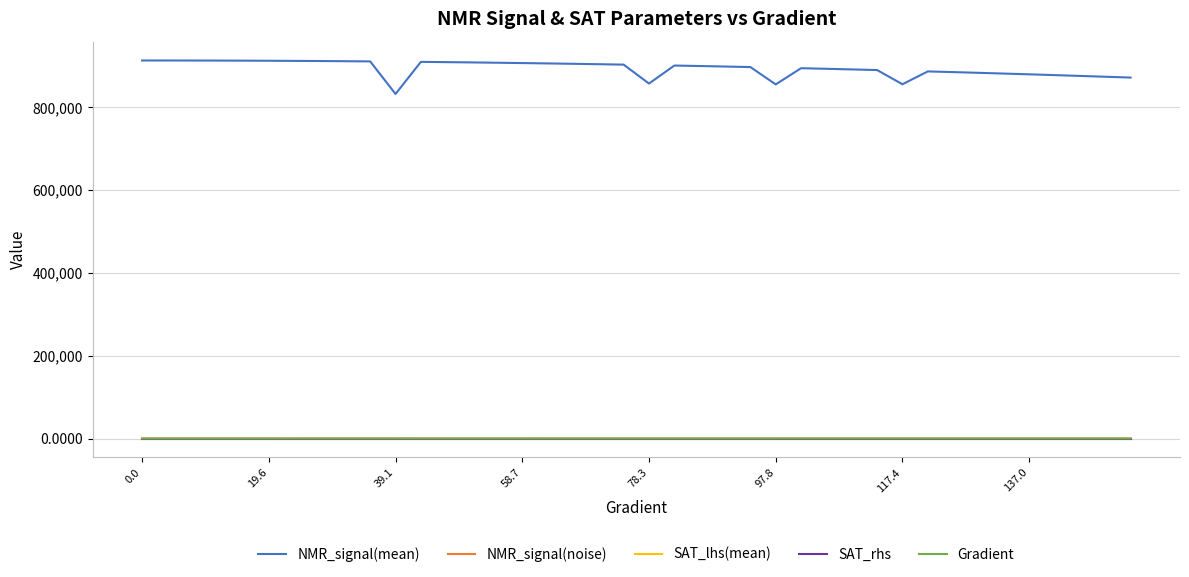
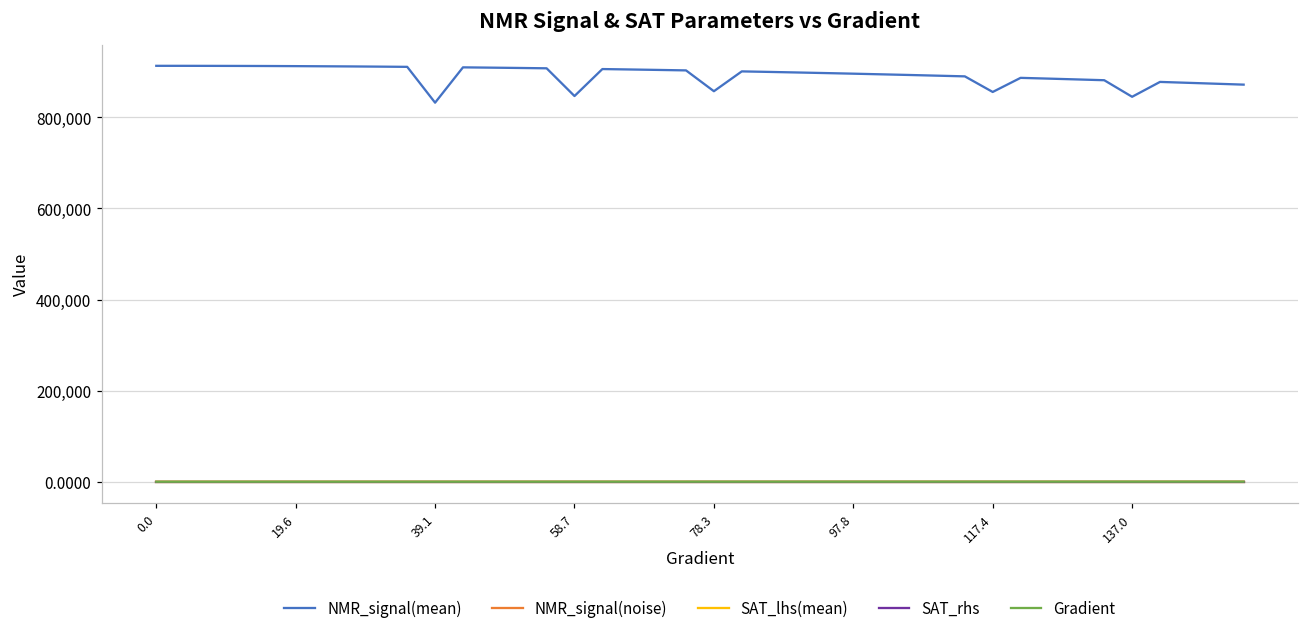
  {
    "NMR_signal(mean)": {
      "0.0": "910,000",
      "19.6": "910,000",
      "39.1": "830,000",
-     "58.7": "910,000",
+     "58.7": "850,000",
      "78.3": "860,000",
-     "97.8": "860,000",
+     "97.8": "900,000",
      "117.4": "860,000",
-     "137.0": "880,000"
+     "137.0": "850,000"
    },
    "Gradient": {
      "0.0": "0",
      "19.6": "0",
      "39.1": "0",
      "58.7": "0",
      "78.3": "0",
      "97.8": "0",
      "117.4": "0",
      "137.0": "0"
    }
  }
